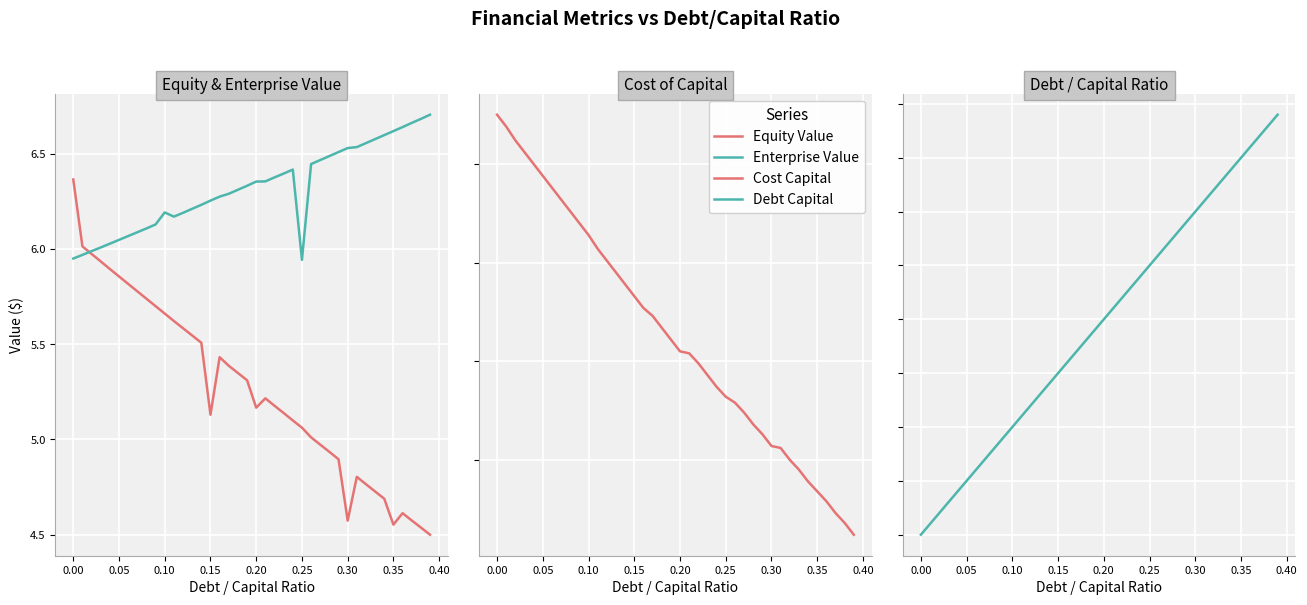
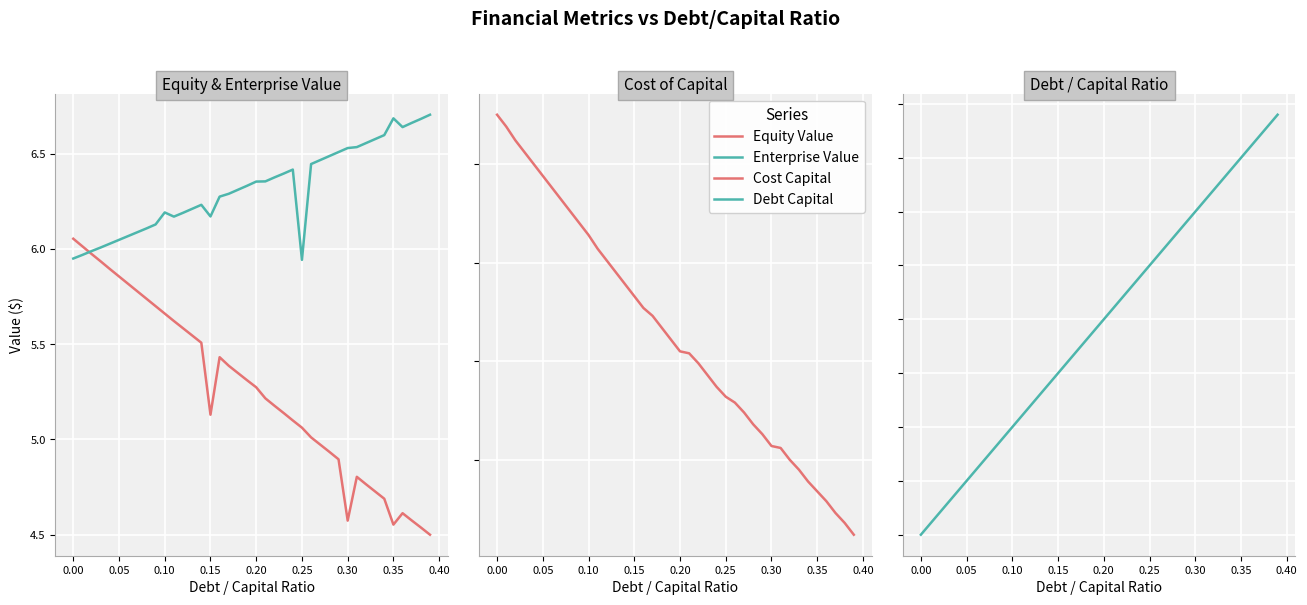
  {
    "Equity & Enterprise Value": {
      "Equity Value": {
-       "0.00": 6.37,
+       "0.00": 6.05,
        "0.05": 5.86,
        "0.10": 5.66,
        "0.15": 5.13,
-       "0.20": 5.17,
+       "0.20": 5.27,
        "0.25": 5.06,
        "0.30": 4.57,
        "0.35": 4.55
      },
      "Enterprise Value": {
        "0.00": 5.95,
        "0.05": 6.05,
        "0.10": 6.19,
-       "0.15": 6.25,
+       "0.15": 6.17,
        "0.20": 6.35,
        "0.25": 5.94,
        "0.30": 6.53,
-       "0.35": 6.62
+       "0.35": 6.69
      }
    }
  }
